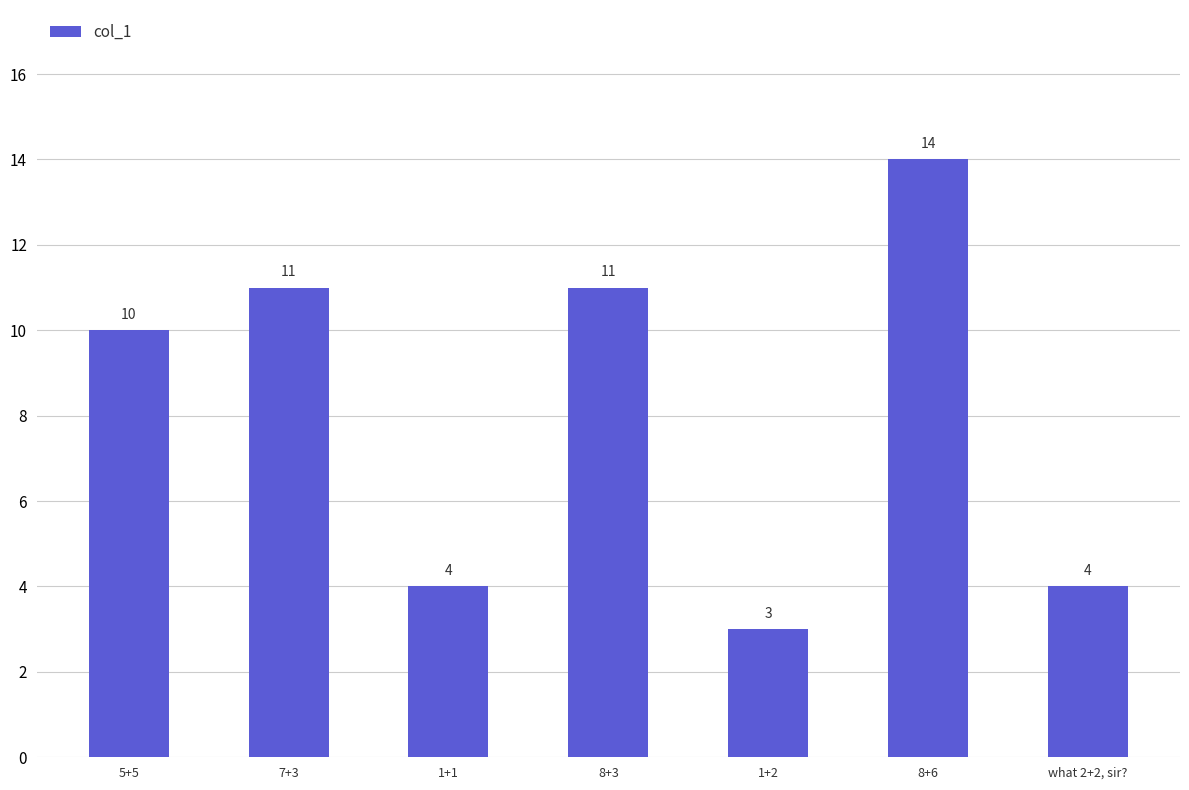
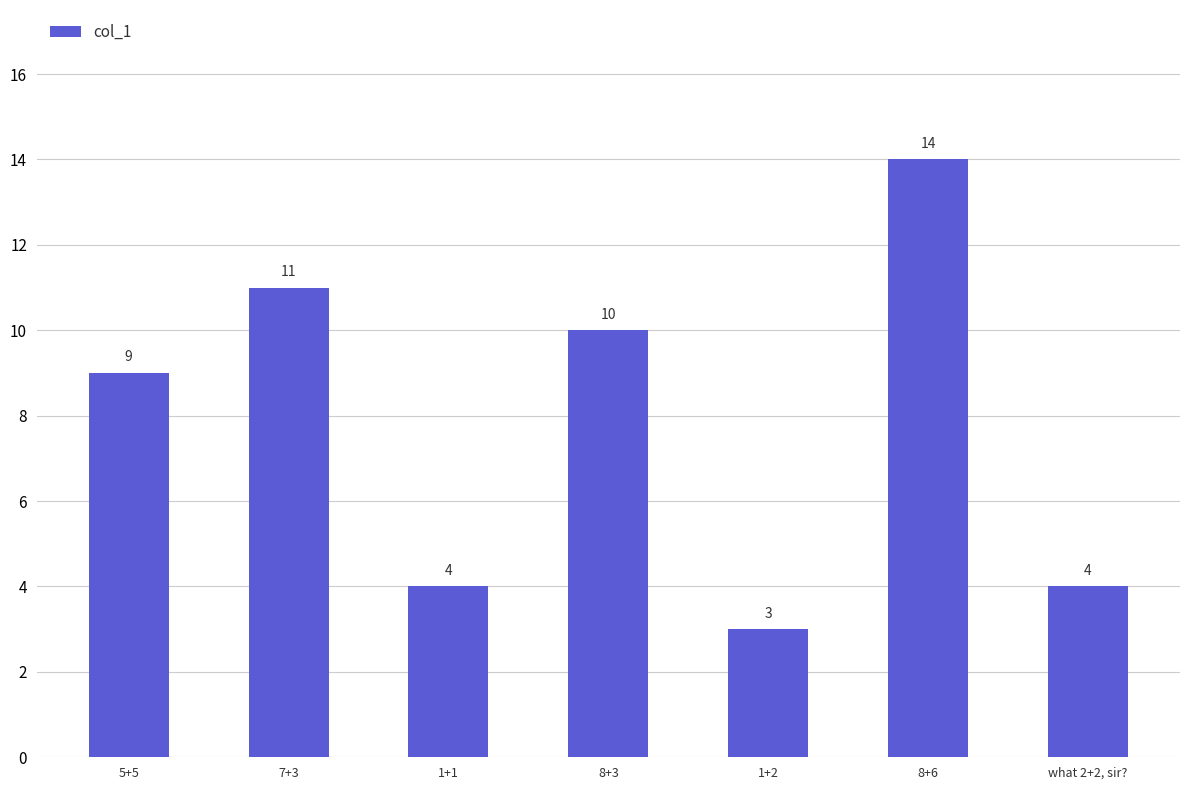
  {
-   "5+5": 10,
+   "5+5": 9,
    "7+3": 11,
    "1+1": 4,
-   "8+3": 11,
+   "8+3": 10,
    "1+2": 3,
    "8+6": 14,
    "what 2+2, sir?": 4
  }
